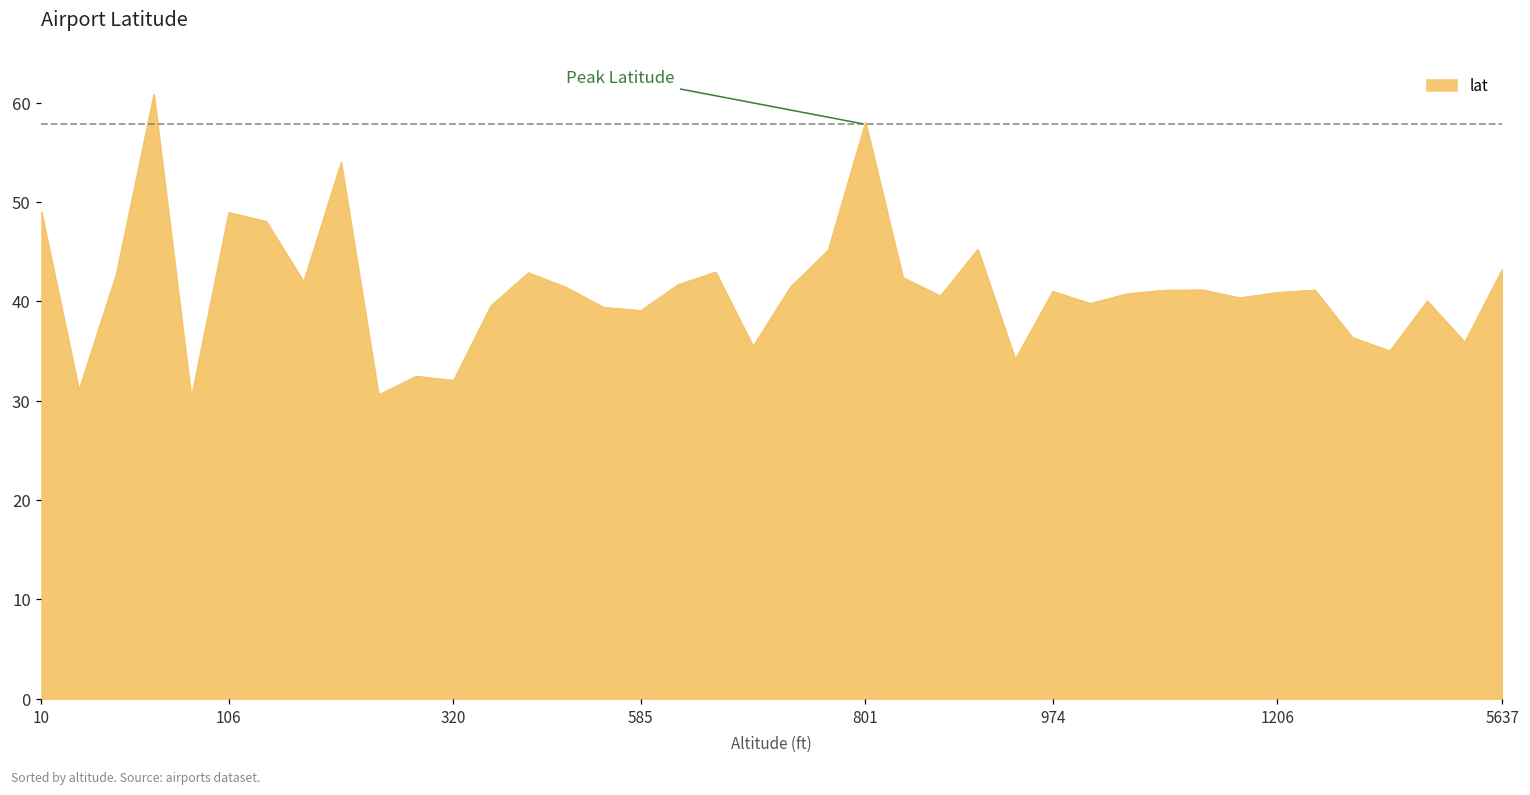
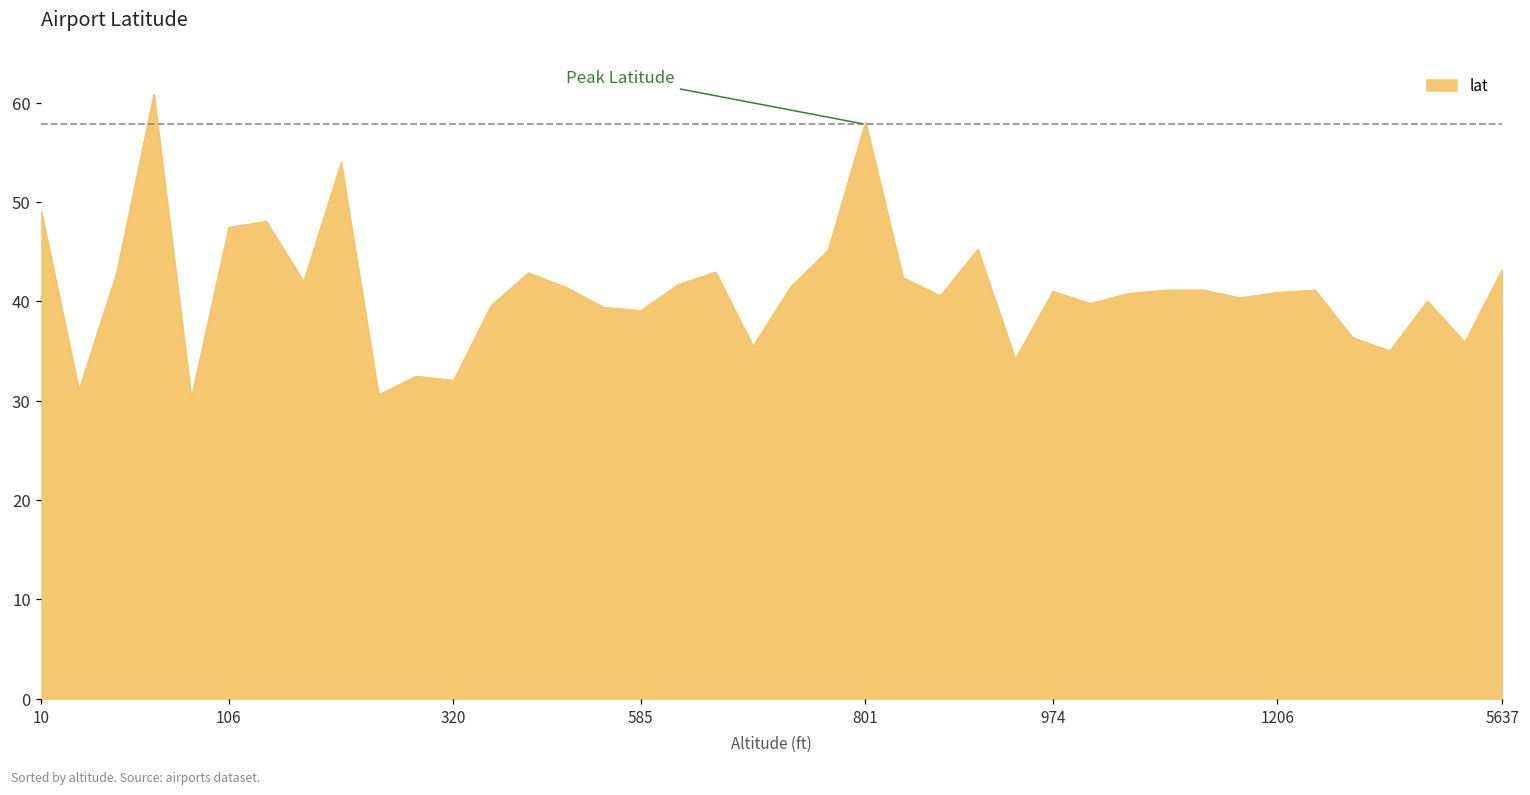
  {
-   "106": 49,
+   "106": 47,
    "320": 32,
    "585": 39,
    "801": 58,
    "974": 41,
    "1206": 41,
    "5637": 43
  }
